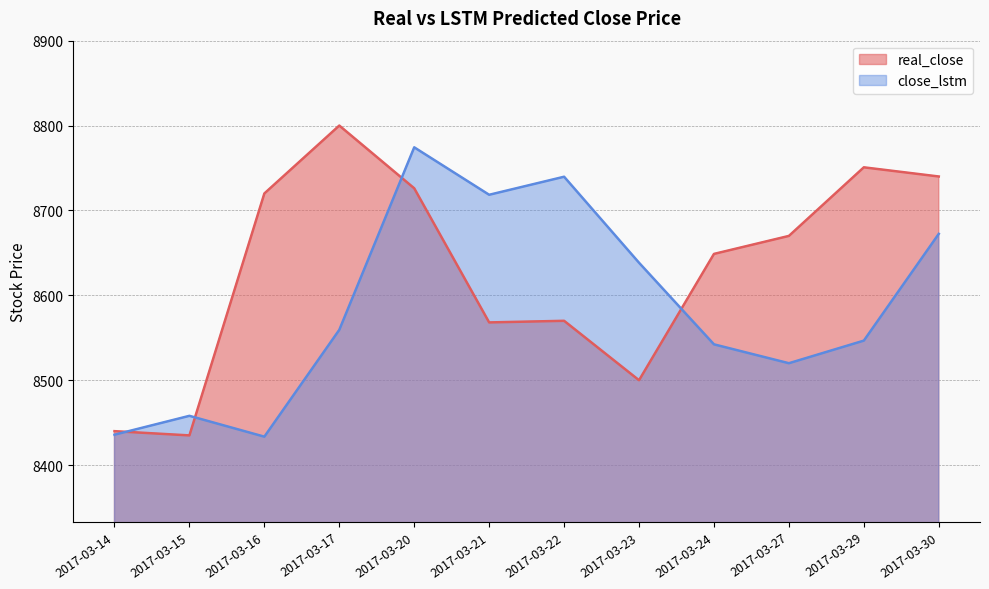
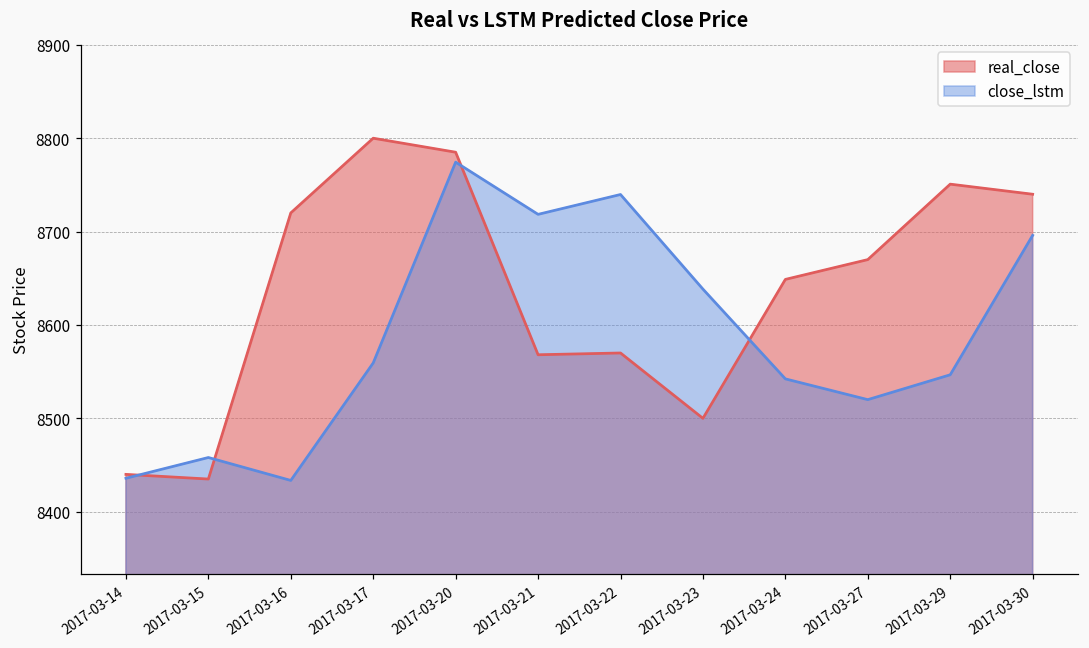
  {
    "real_close": {
      "2017-03-14": 8440,
      "2017-03-15": 8440,
      "2017-03-16": 8720,
      "2017-03-17": 8800,
-     "2017-03-20": 8730,
+     "2017-03-20": 8790,
      "2017-03-21": 8570,
      "2017-03-22": 8570,
      "2017-03-23": 8500,
      "2017-03-24": 8650,
      "2017-03-27": 8670,
      "2017-03-29": 8750,
      "2017-03-30": 8740
    },
    "close_lstm": {
      "2017-03-14": 8440,
      "2017-03-15": 8460,
      "2017-03-16": 8430,
      "2017-03-17": 8560,
      "2017-03-20": 8770,
      "2017-03-21": 8720,
      "2017-03-22": 8740,
      "2017-03-23": 8640,
      "2017-03-24": 8540,
      "2017-03-27": 8520,
      "2017-03-29": 8550,
-     "2017-03-30": 8670
+     "2017-03-30": 8700
    }
  }
